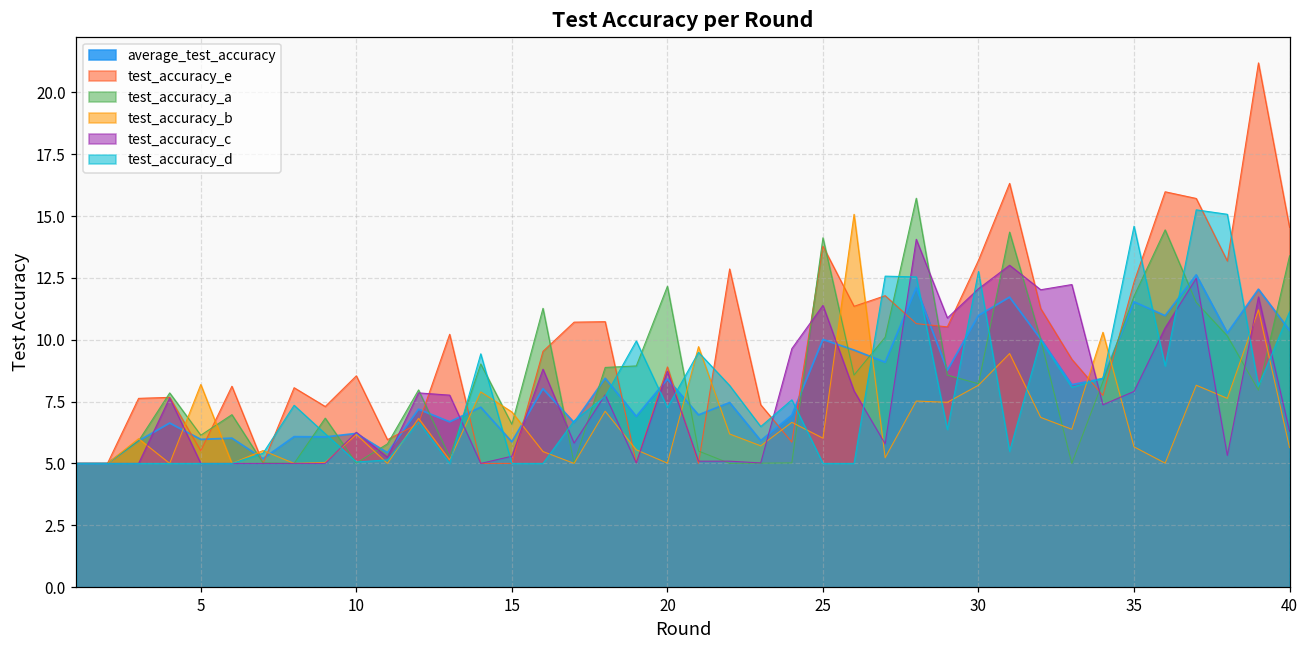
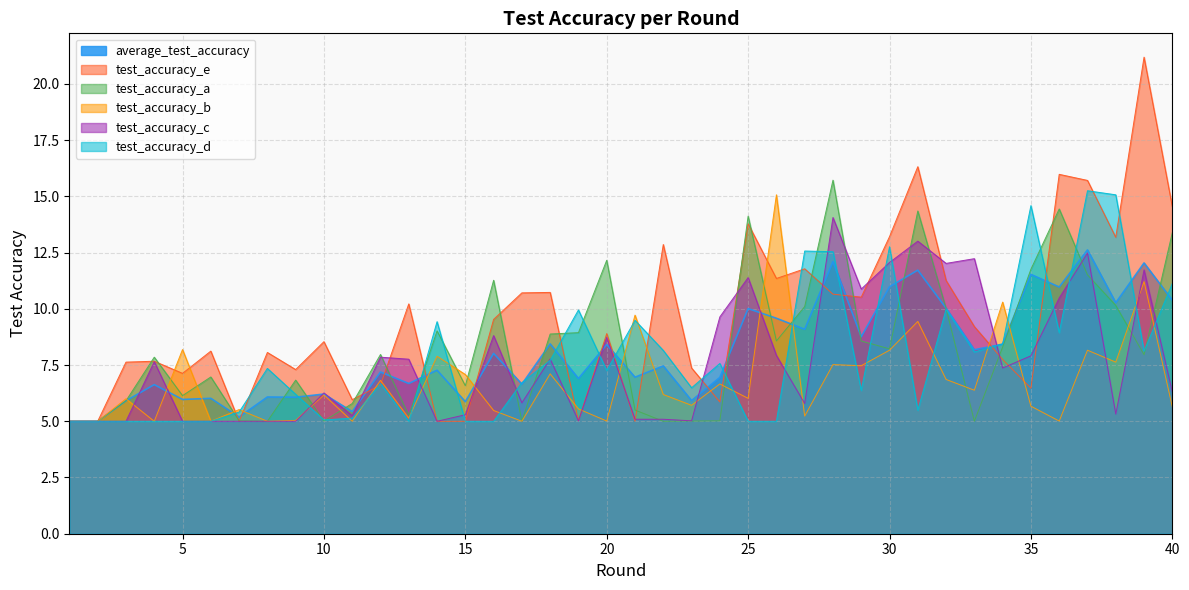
  {
    "test_accuracy_e": {
-     "5": 5.5,
+     "5": 7.1,
      "10": 8.5,
      "20": 8.9,
      "25": 13.8,
      "30": 13.2,
-     "35": 12.3,
+     "35": 6.5,
      "40": 14.5
    },
    "test_accuracy_a": {
      "5": 6.1,
      "15": 6.6,
      "20": 12.2,
      "25": 14.1,
      "35": 11.8,
      "40": 13.4
    },
    "test_accuracy_b": {
      "5": 8.2,
      "15": 7.1,
      "20": 5.0,
      "25": 6.0,
      "35": 5.7,
      "40": 5.6
    },
    "test_accuracy_c": {
      "15": 5.3,
      "20": 8.7,
      "25": 11.4,
      "30": 12.1,
      "35": 7.9,
      "40": 6.3
    }
  }
